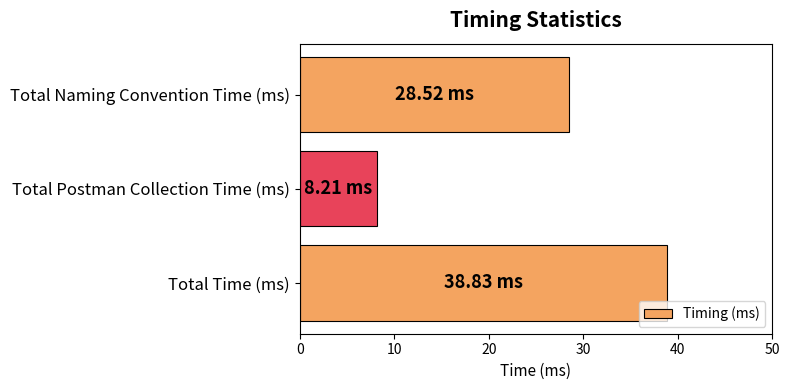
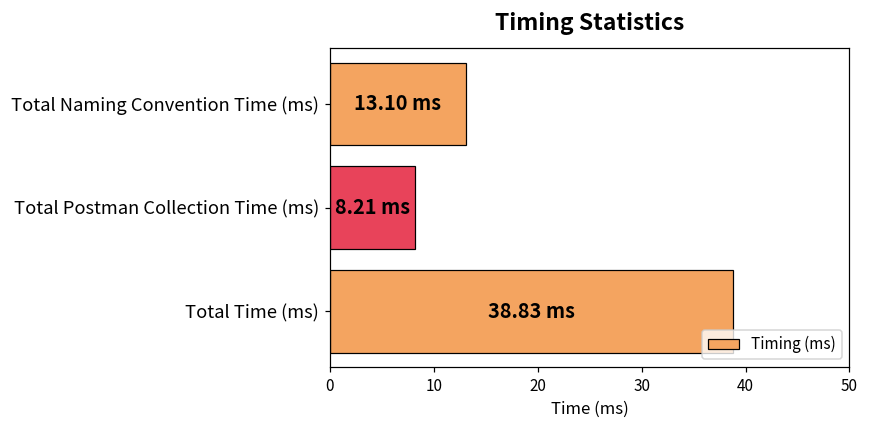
  {
-   "Total Naming Convention Time (ms)": 28.52,
+   "Total Naming Convention Time (ms)": 13.10,
    "Total Postman Collection Time (ms)": 8.21,
    "Total Time (ms)": 38.83
  }
